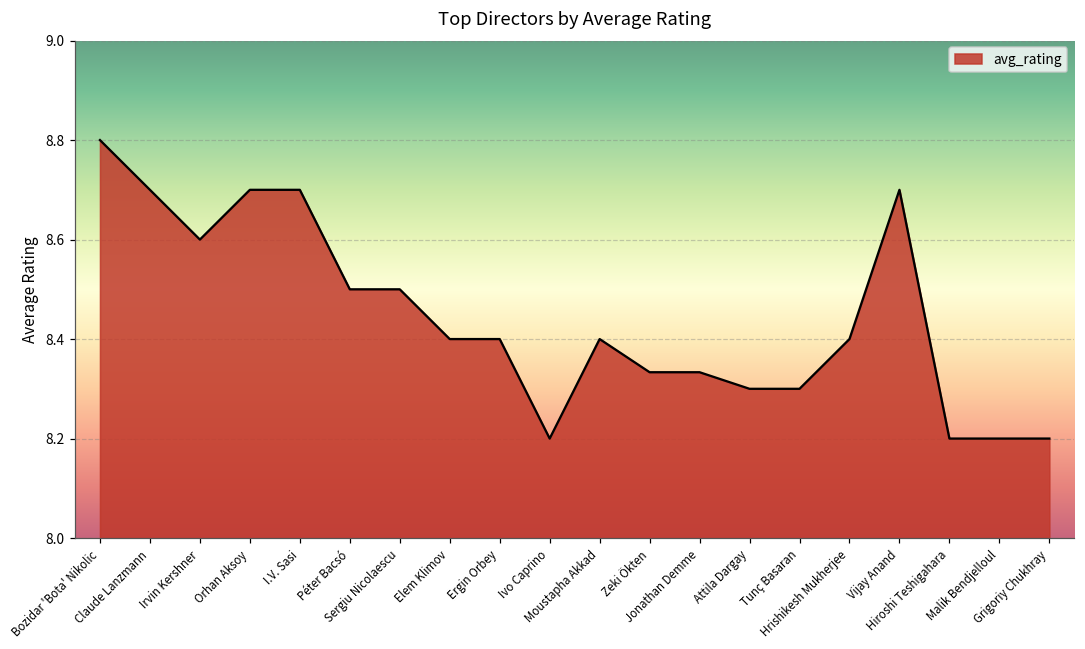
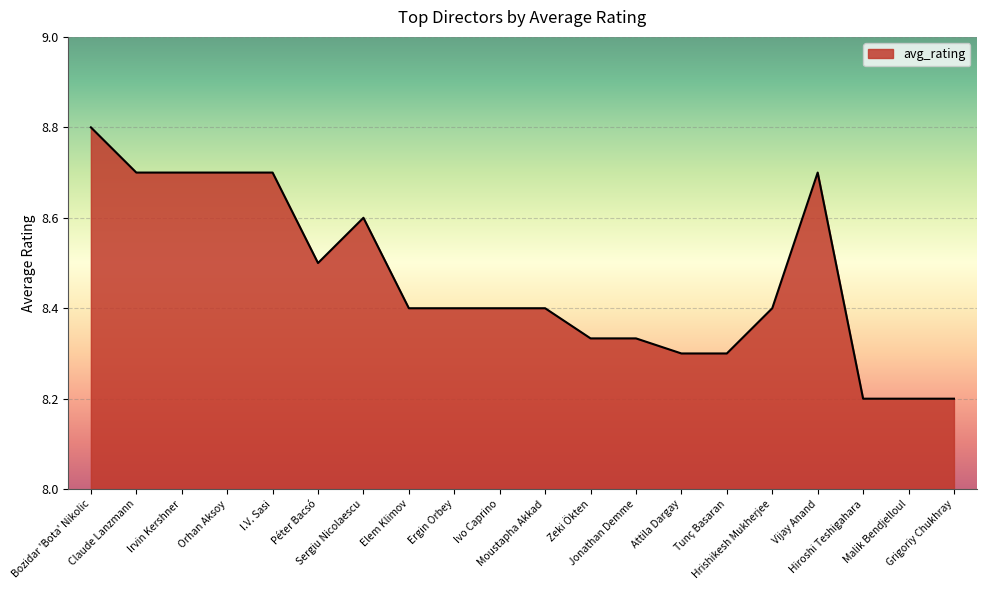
  {
    "Bozidar 'Bota' Nikolic": 8.8,
    "Claude Lanzmann": 8.7,
-   "Irvin Kershner": 8.6,
+   "Irvin Kershner": 8.7,
    "Orhan Aksoy": 8.7,
    "I.V. Sasi": 8.7,
    "Péter Bacsó": 8.5,
-   "Sergiu Nicolaescu": 8.5,
+   "Sergiu Nicolaescu": 8.6,
    "Elem Klimov": 8.4,
    "Ergin Orbey": 8.4,
-   "Ivo Caprino": 8.2,
+   "Ivo Caprino": 8.4,
    "Moustapha Akkad": 8.4,
    "Zeki Ökten": 8.33,
    "Jonathan Demme": 8.33,
    "Attila Dargay": 8.3,
    "Tunç Basaran": 8.3,
    "Hrishikesh Mukherjee": 8.4,
    "Vijay Anand": 8.7,
    "Hiroshi Teshigahara": 8.2,
    "Malik Bendjelloul": 8.2,
    "Grigoriy Chukhray": 8.2
  }
